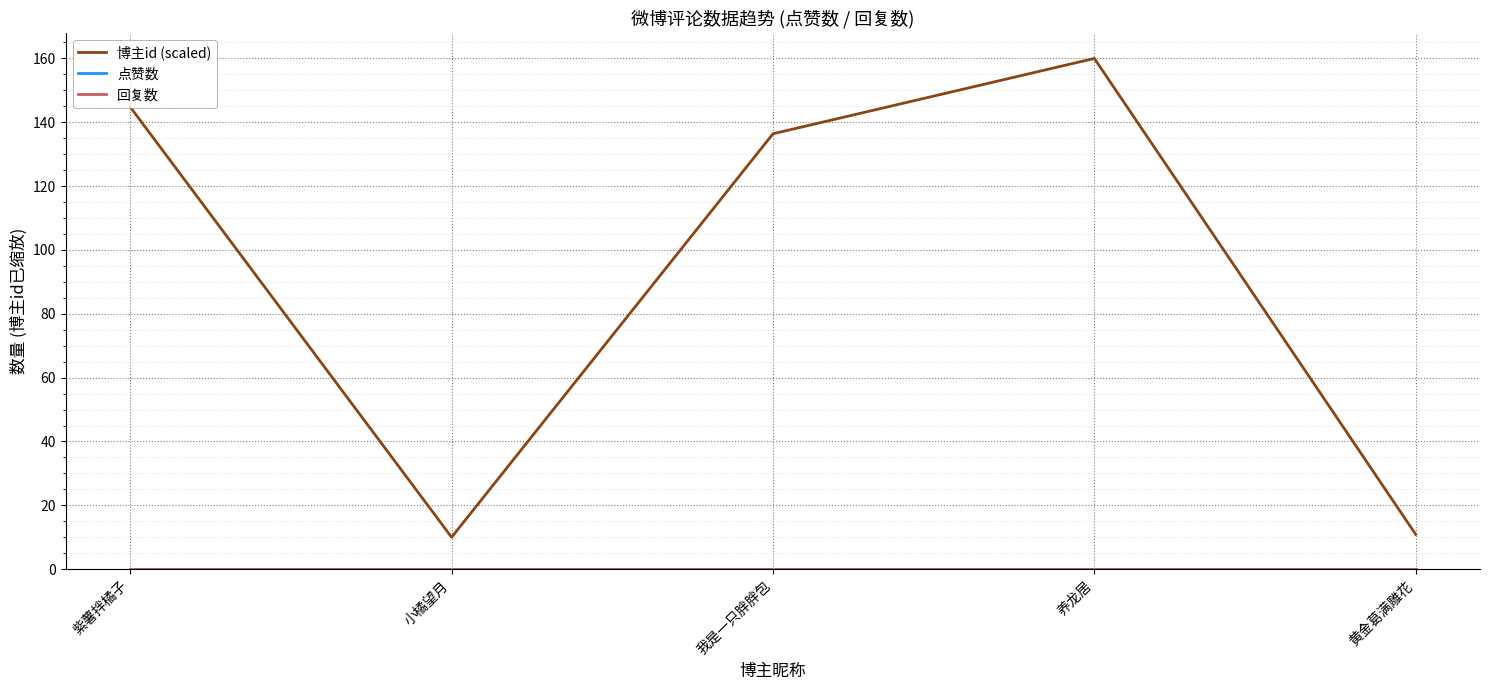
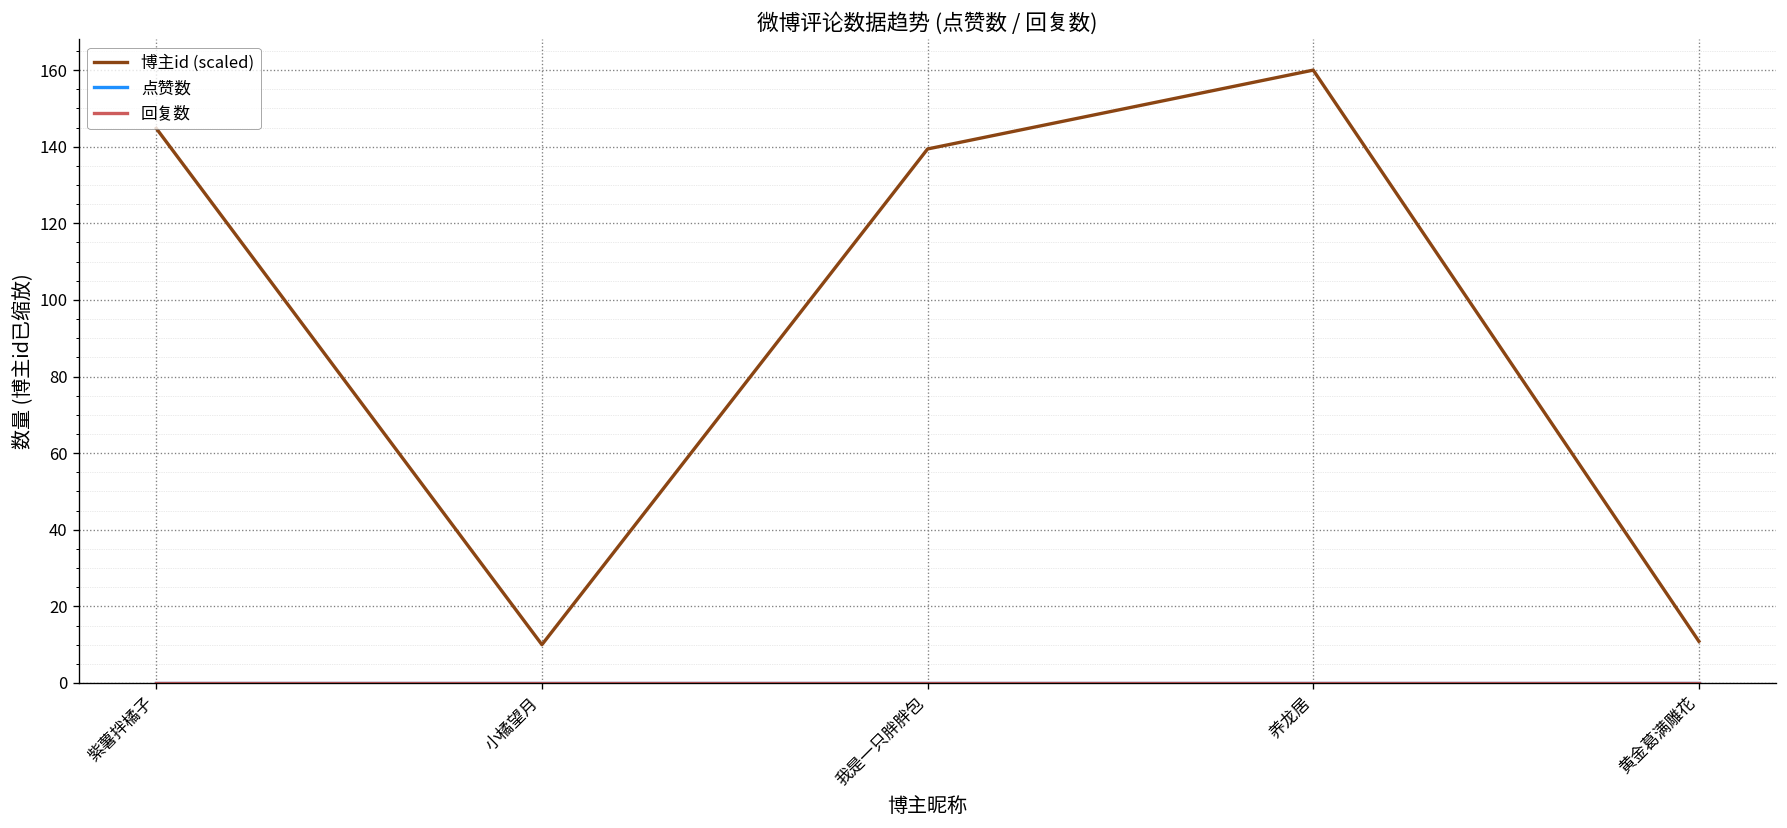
  {
    "博主id (scaled)": {
      "小橘望月": 10,
-     "我是一只胖胖包": 136,
+     "我是一只胖胖包": 139,
      "养龙居": 160,
      "黄金葛满雕花": 11
    },
    "回复数": {
      "紫薯拌橘子": 0,
      "小橘望月": 0,
      "我是一只胖胖包": 0,
      "养龙居": 0,
      "黄金葛满雕花": 0
    }
  }
